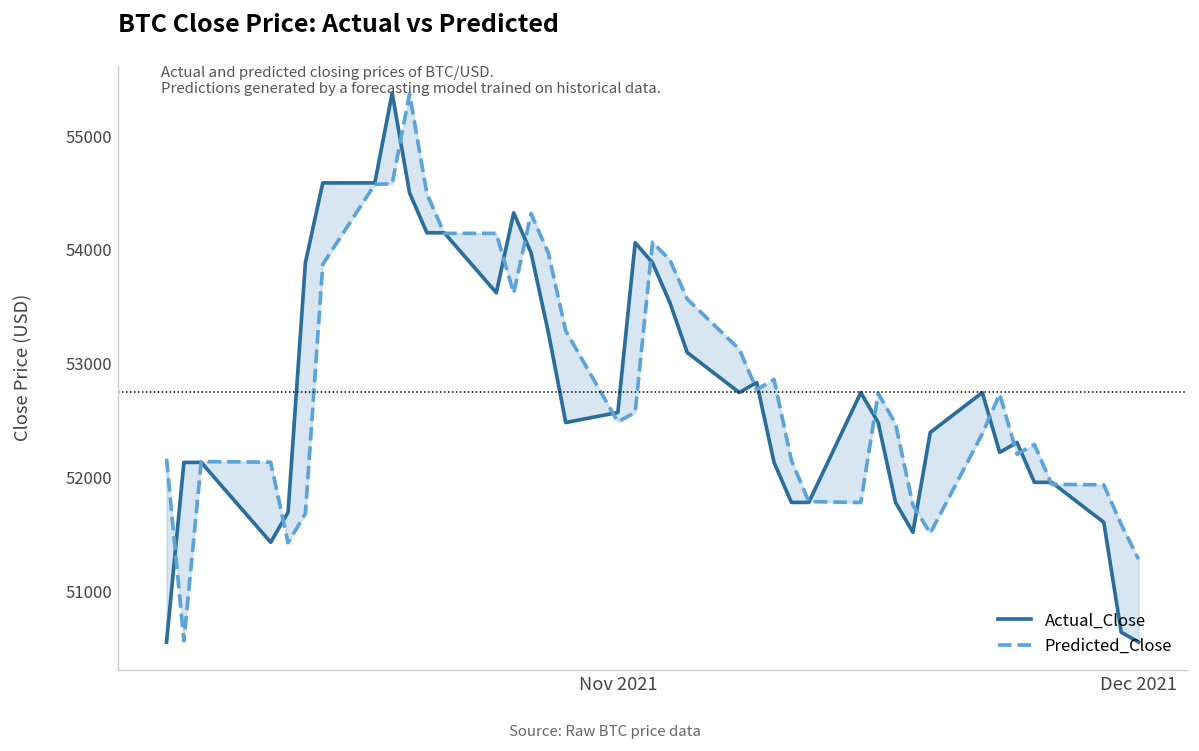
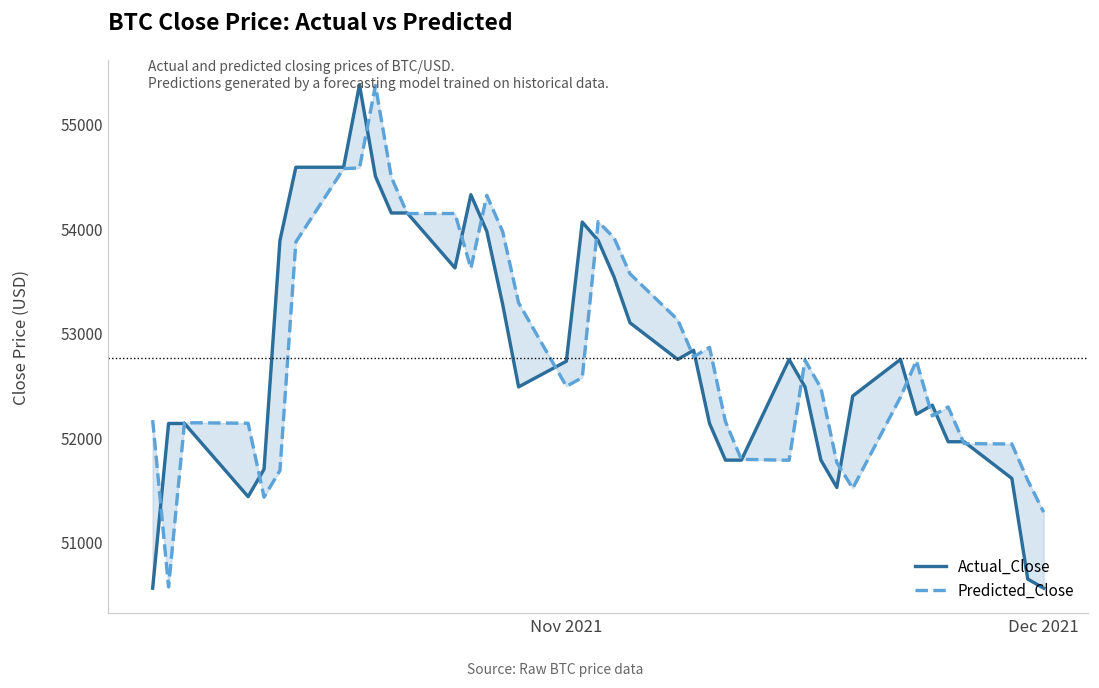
  {
    "Actual_Close": {
-     "Nov 2021": 52600,
+     "Nov 2021": 52700,
      "Dec 2021": 50600
    },
    "Predicted_Close": {
      "Nov 2021": 52500
    }
  }
